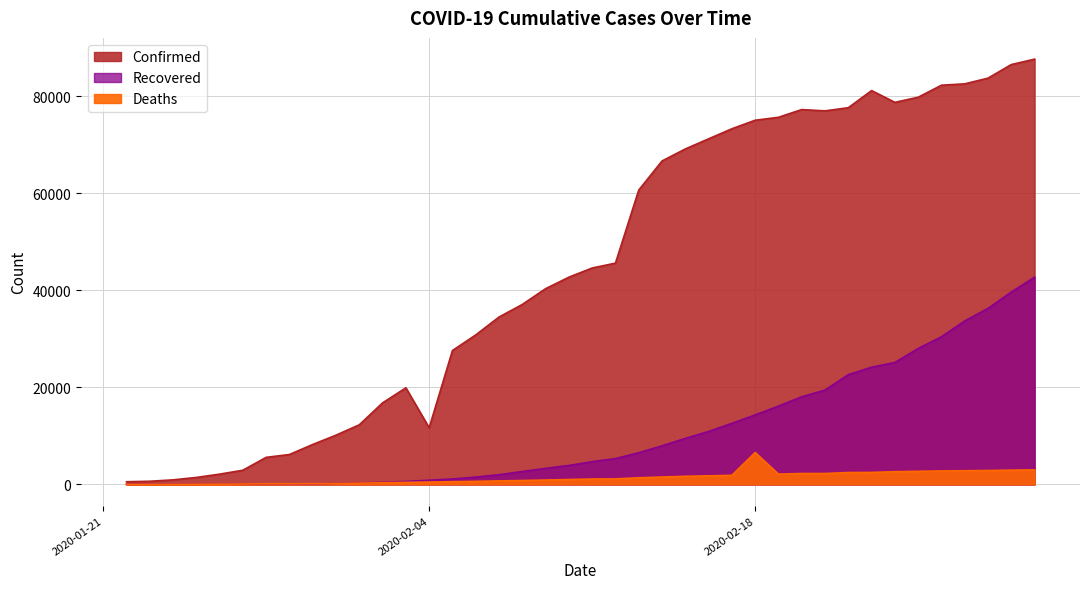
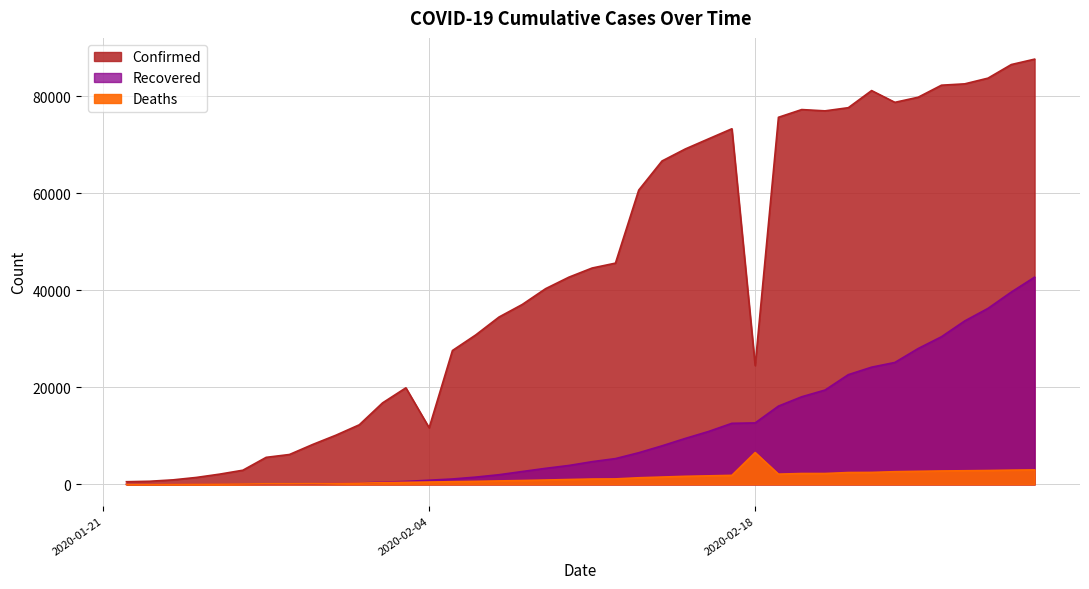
  {
    "Confirmed": {
      "2020-02-04": 12000,
-     "2020-02-18": 75000
+     "2020-02-18": 24000
    },
    "Recovered": {
-     "2020-02-18": 14000
+     "2020-02-18": 13000
    },
    "Deaths": {
      "2020-02-18": 7000
    }
  }
